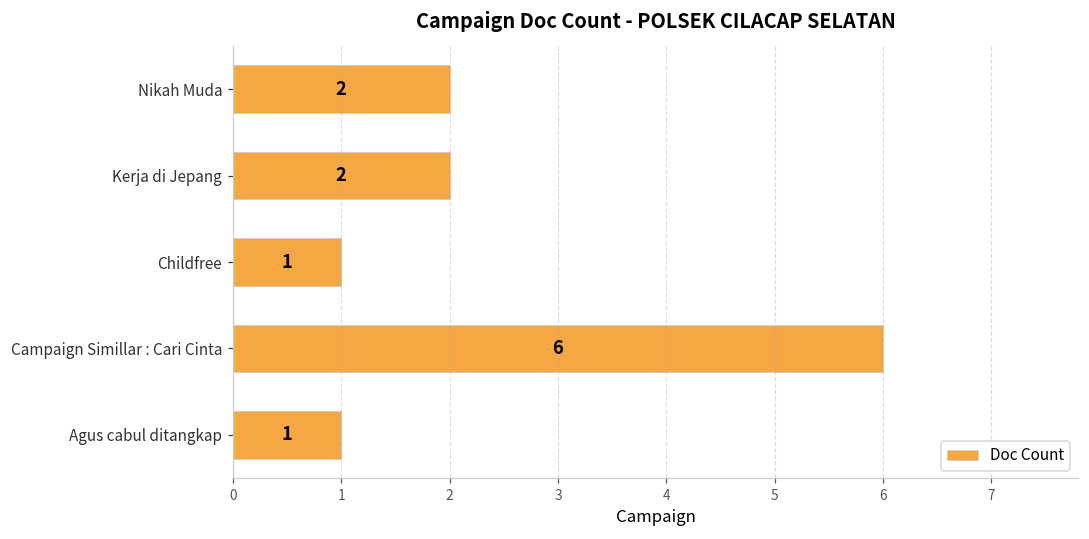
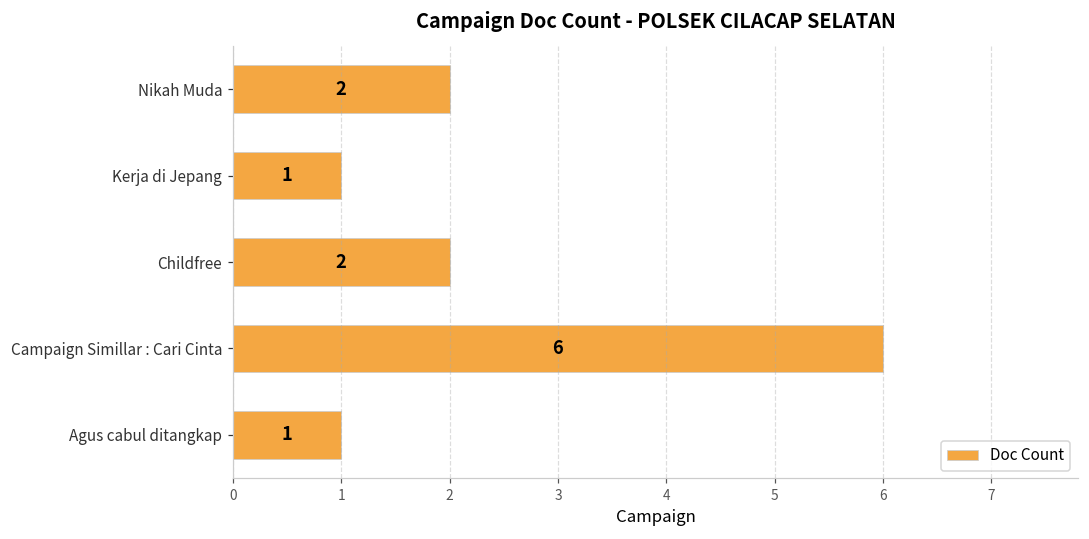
  {
    "Nikah Muda": 2,
-   "Kerja di Jepang": 2,
-   "Childfree": 1,
+   "Kerja di Jepang": 1,
+   "Childfree": 2,
    "Campaign Simillar : Cari Cinta": 6,
    "Agus cabul ditangkap": 1
  }
